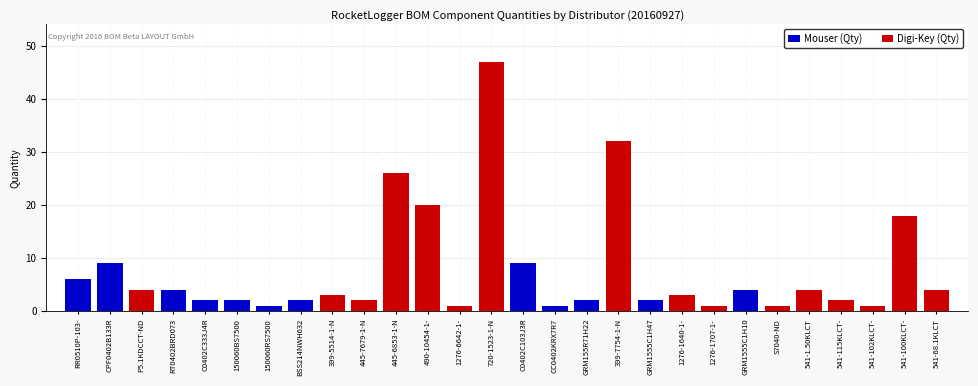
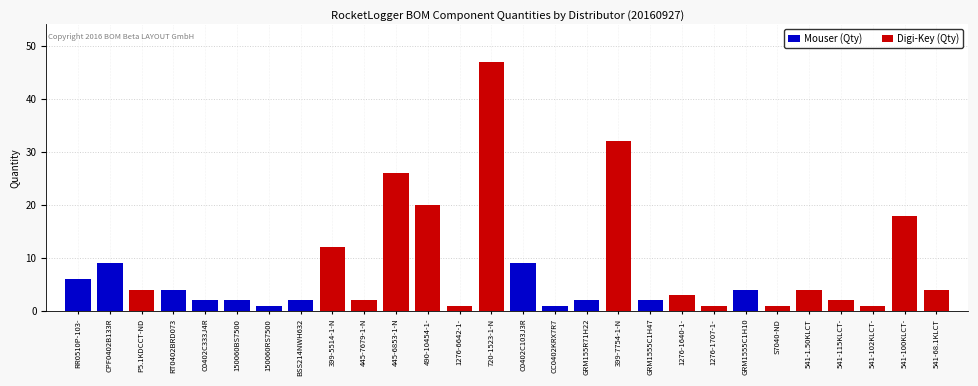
  {
    "Mouser (Qty)": {
      "RR0510P-103-": 6,
      "CPF0402B133R": 9,
      "P5.1KDCCT-ND": 0,
      "RT0402BRD073": 4,
      "C0402C333J4R": 2,
      "150060BS7500": 2,
      "150060RS7500": 1,
      "BSS214NWH632": 2,
      "399-5514-1-N": 0,
      "445-7679-1-N": 0,
      "445-6853-1-N": 0,
      "490-10454-1-": 0,
      "1276-6642-1-": 0,
      "720-1523-1-N": 0,
      "C0402C103J3R": 9,
      "CC0402KRX7R7": 1,
      "GRM155R71H22": 2,
      "399-7754-1-N": 0,
      "GRM1555C1H47": 2,
      "1276-1640-1-": 0,
      "1276-1707-1-": 0,
      "GRM1555C1H10": 4,
      "S7040-ND": 0,
      "541-1.50KLCT": 0,
      "541-115KLCT-": 0,
      "541-102KLCT-": 0,
      "541-100KLCT-": 0,
      "541-68.1KLCT": 0
    },
    "Digi-Key (Qty)": {
      "RR0510P-103-": 0,
      "CPF0402B133R": 0,
      "P5.1KDCCT-ND": 4,
      "RT0402BRD073": 0,
      "C0402C333J4R": 0,
      "150060BS7500": 0,
      "150060RS7500": 0,
      "BSS214NWH632": 0,
-     "399-5514-1-N": 3,
+     "399-5514-1-N": 12,
      "445-7679-1-N": 2,
      "445-6853-1-N": 26,
      "490-10454-1-": 20,
      "1276-6642-1-": 1,
      "720-1523-1-N": 47,
      "C0402C103J3R": 0,
      "CC0402KRX7R7": 0,
      "GRM155R71H22": 0,
      "399-7754-1-N": 32,
      "GRM1555C1H47": 0,
      "1276-1640-1-": 3,
      "1276-1707-1-": 1,
      "GRM1555C1H10": 0,
      "S7040-ND": 1,
      "541-1.50KLCT": 4,
      "541-115KLCT-": 2,
      "541-102KLCT-": 1,
      "541-100KLCT-": 18,
      "541-68.1KLCT": 4
    }
  }
